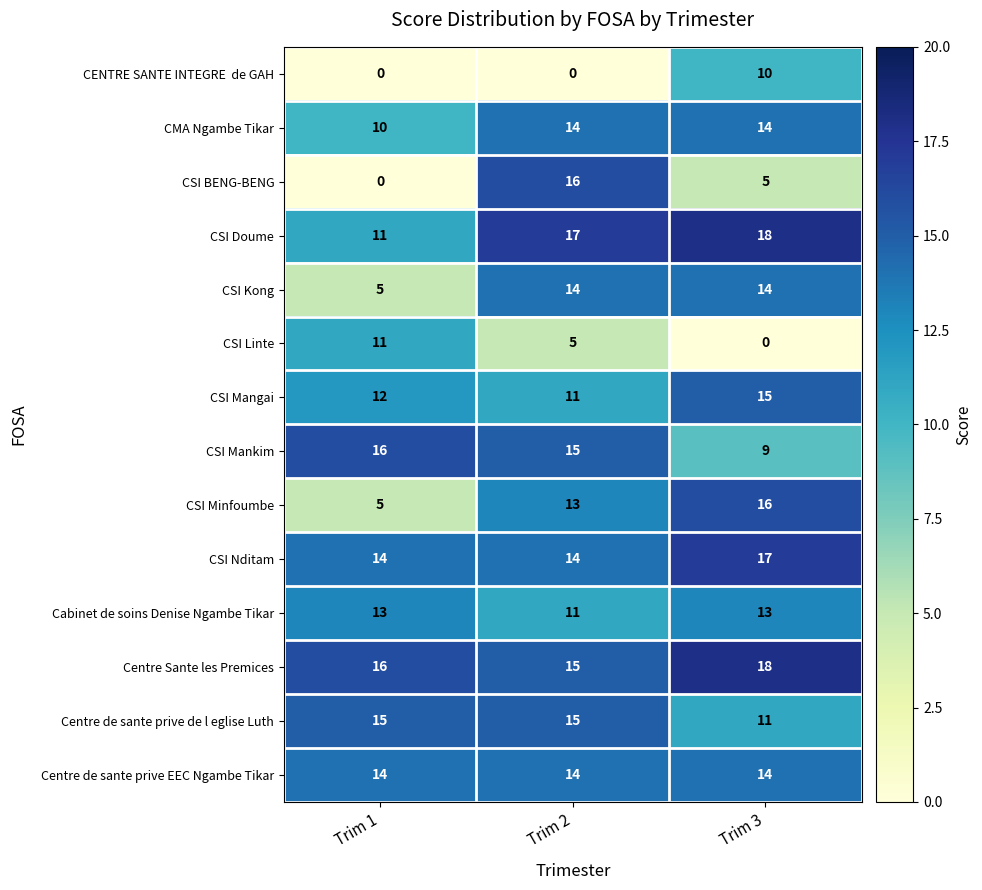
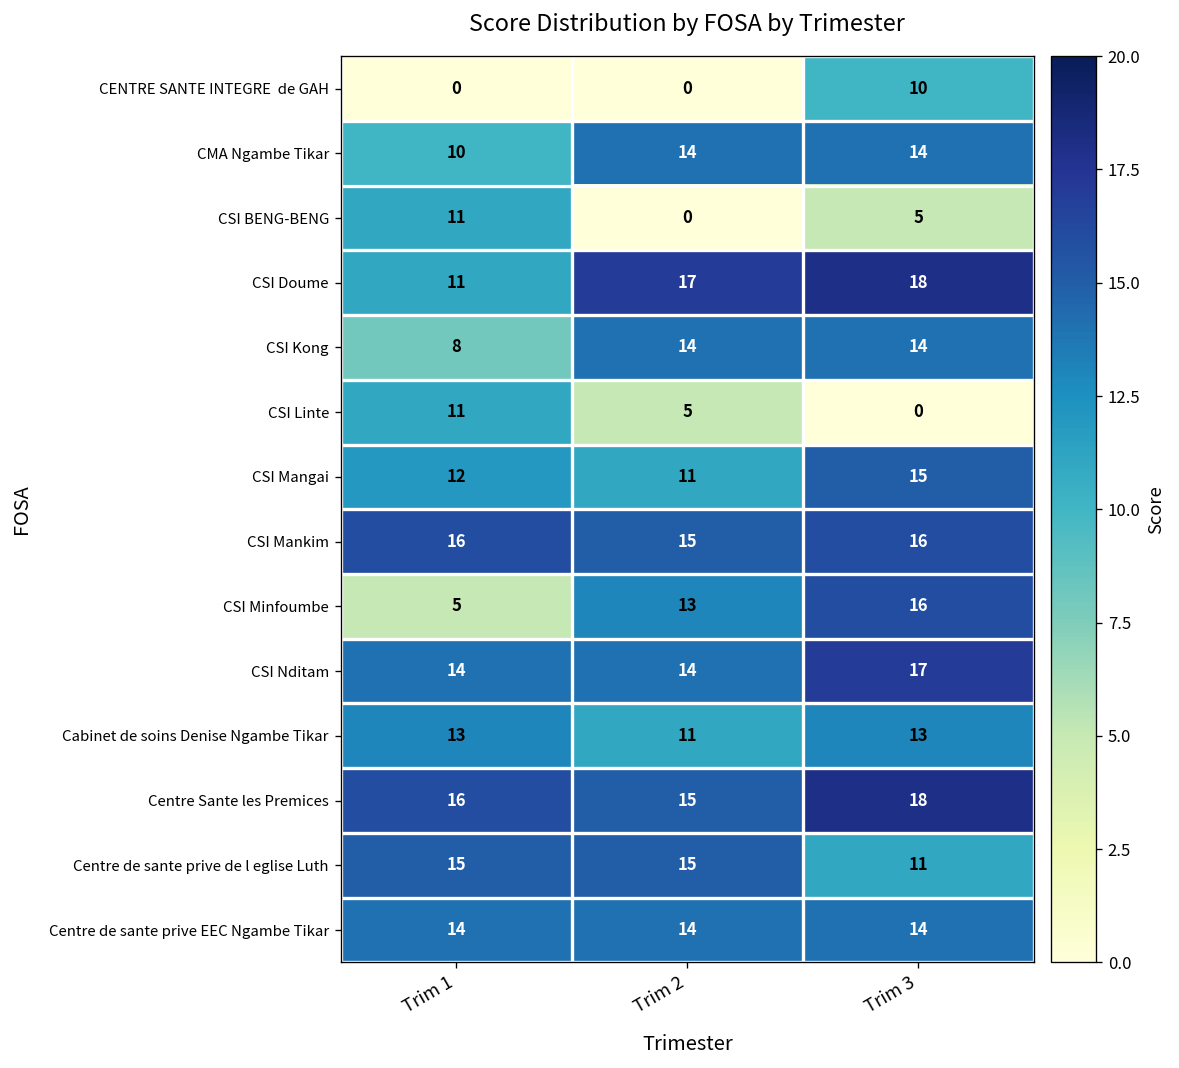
  {
    "CENTRE SANTE INTEGRE de GAH": {
      "Trim 1": 0,
      "Trim 2": 0,
      "Trim 3": 10
    },
    "CMA Ngambe Tikar": {
      "Trim 1": 10,
      "Trim 2": 14,
      "Trim 3": 14
    },
    "CSI BENG-BENG": {
-     "Trim 1": 0,
-     "Trim 2": 16,
+     "Trim 1": 11,
+     "Trim 2": 0,
      "Trim 3": 5
    },
    "CSI Doume": {
      "Trim 1": 11,
      "Trim 2": 17,
      "Trim 3": 18
    },
    "CSI Kong": {
-     "Trim 1": 5,
+     "Trim 1": 8,
      "Trim 2": 14,
      "Trim 3": 14
    },
    "CSI Linte": {
      "Trim 1": 11,
      "Trim 2": 5,
      "Trim 3": 0
    },
    "CSI Mangai": {
      "Trim 1": 12,
      "Trim 2": 11,
      "Trim 3": 15
    },
    "CSI Mankim": {
      "Trim 1": 16,
      "Trim 2": 15,
-     "Trim 3": 9
+     "Trim 3": 16
    },
    "CSI Minfoumbe": {
      "Trim 1": 5,
      "Trim 2": 13,
      "Trim 3": 16
    },
    "CSI Nditam": {
      "Trim 1": 14,
      "Trim 2": 14,
      "Trim 3": 17
    },
    "Cabinet de soins Denise Ngambe Tikar": {
      "Trim 1": 13,
      "Trim 2": 11,
      "Trim 3": 13
    },
    "Centre Sante les Premices": {
      "Trim 1": 16,
      "Trim 2": 15,
      "Trim 3": 18
    },
    "Centre de sante prive de l eglise Luth": {
      "Trim 1": 15,
      "Trim 2": 15,
      "Trim 3": 11
    },
    "Centre de sante prive EEC Ngambe Tikar": {
      "Trim 1": 14,
      "Trim 2": 14,
      "Trim 3": 14
    }
  }
